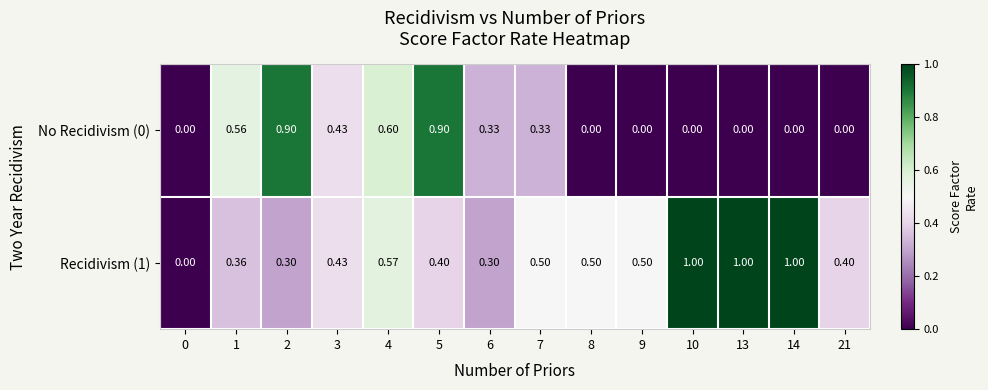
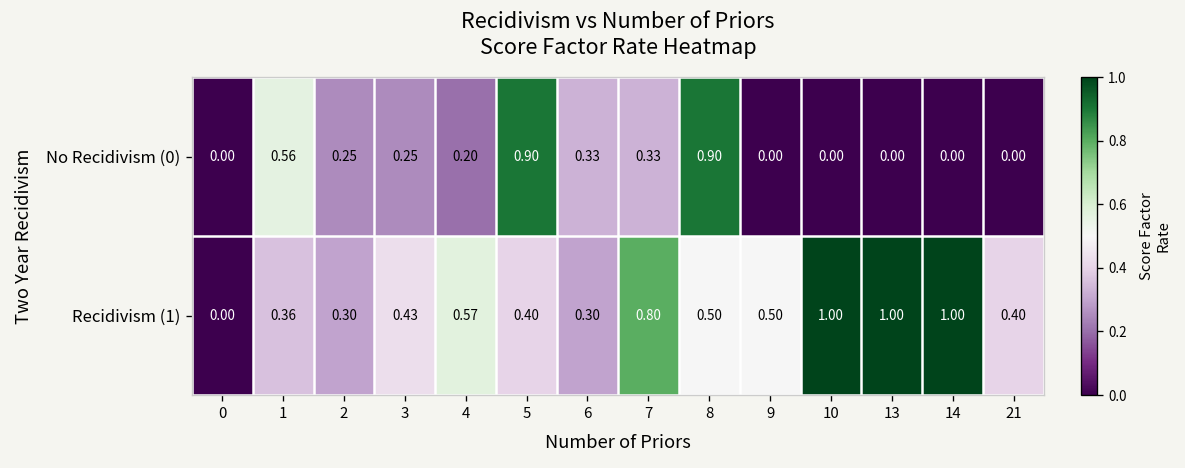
  {
    "No Recidivism (0)": {
      "0": 0.00,
      "1": 0.56,
-     "2": 0.90,
-     "3": 0.43,
-     "4": 0.60,
+     "2": 0.25,
+     "3": 0.25,
+     "4": 0.20,
      "5": 0.90,
      "6": 0.33,
      "7": 0.33,
-     "8": 0.00,
+     "8": 0.90,
      "9": 0.00,
      "10": 0.00,
      "13": 0.00,
      "14": 0.00,
      "21": 0.00
    },
    "Recidivism (1)": {
      "0": 0.00,
      "1": 0.36,
      "2": 0.30,
      "3": 0.43,
      "4": 0.57,
      "5": 0.40,
      "6": 0.30,
-     "7": 0.50,
+     "7": 0.80,
      "8": 0.50,
      "9": 0.50,
      "10": 1.00,
      "13": 1.00,
      "14": 1.00,
      "21": 0.40
    }
  }
